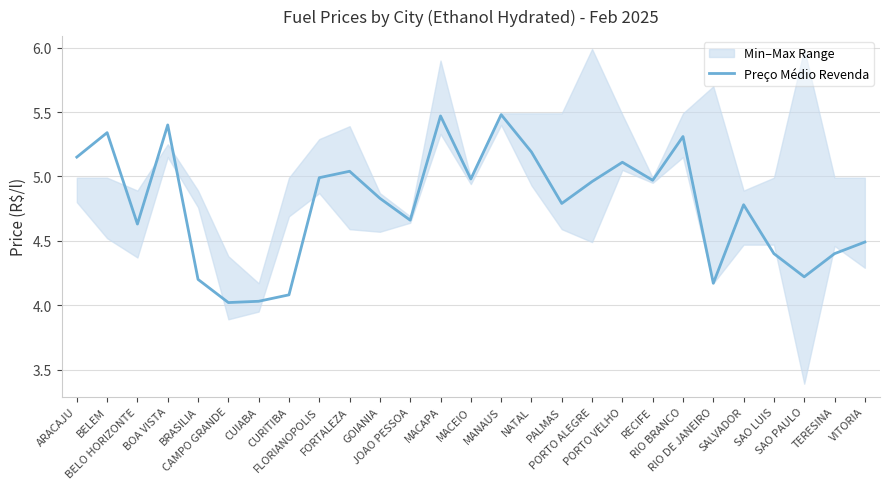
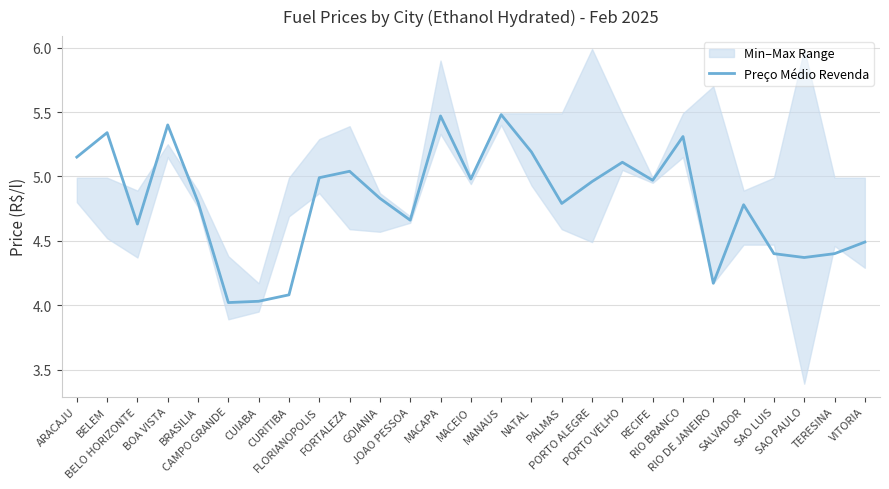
  {
    "Preço Médio Revenda": {
      "ARACAJU": 5.15,
      "BELEM": 5.34,
      "BELO HORIZONTE": 4.63,
      "BOA VISTA": 5.40,
-     "BRASILIA": 4.2,
+     "BRASILIA": 4.8,
      "CAMPO GRANDE": 4.02,
      "CUIABA": 4.03,
      "CURITIBA": 4.08,
      "FLORIANOPOLIS": 4.99,
      "FORTALEZA": 5.04,
      "GOIANIA": 4.83,
      "JOAO PESSOA": 4.66,
      "MACAPA": 5.47,
      "NATAL": 5.19,
      "PALMAS": 4.79,
      "PORTO ALEGRE": 4.96,
      "PORTO VELHO": 5.11,
      "RECIFE": 4.97,
      "RIO BRANCO": 5.31,
      "RIO DE JANEIRO": 4.17,
      "SALVADOR": 4.78,
      "SAO LUIS": 4.40,
-     "SAO PAULO": 4.22,
+     "SAO PAULO": 4.37,
      "TERESINA": 4.40,
      "VITORIA": 4.49
    }
  }
